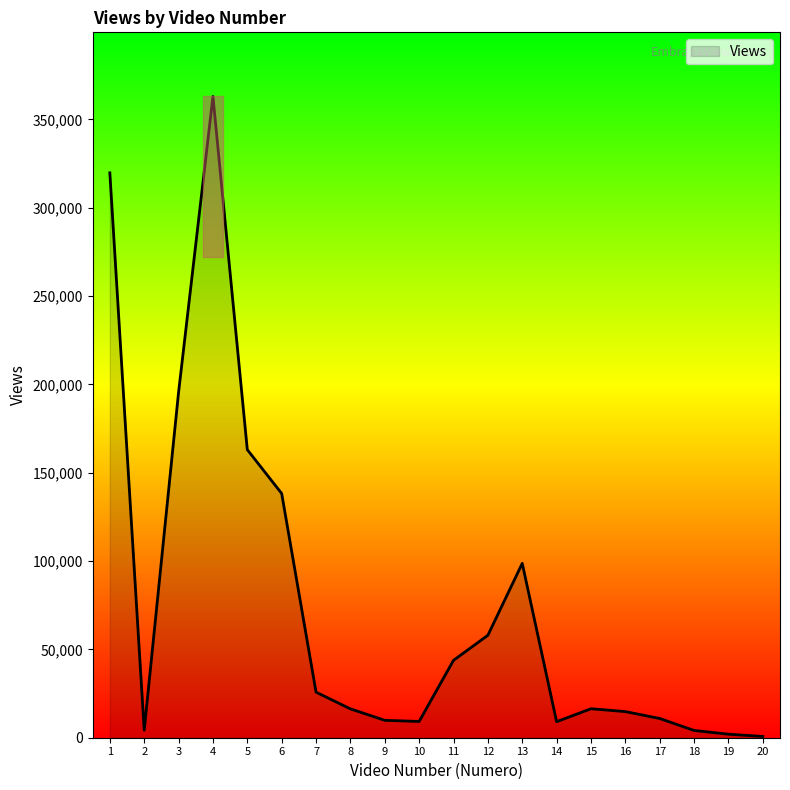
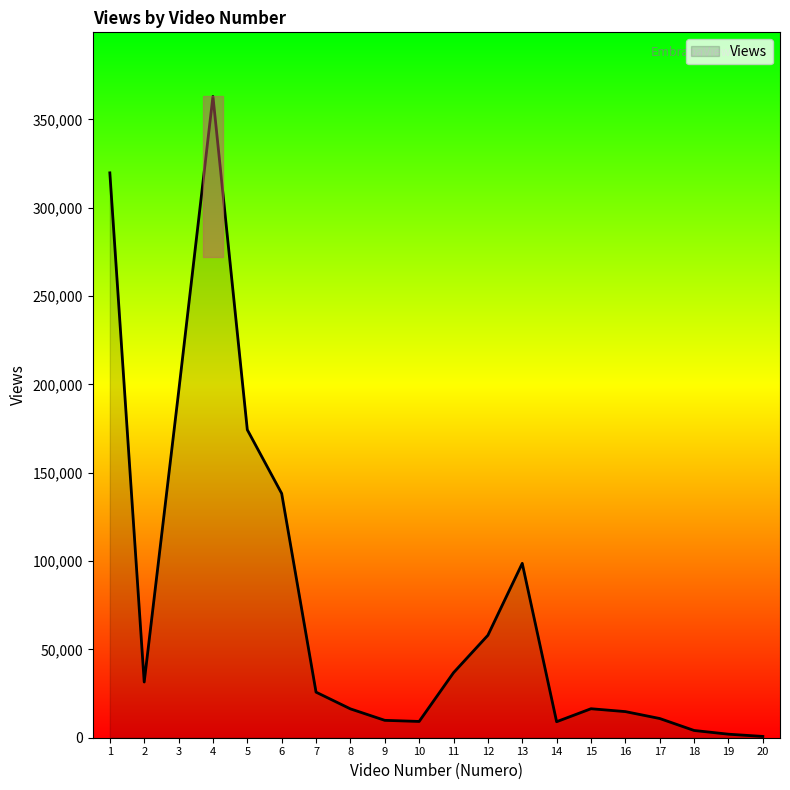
  {
    "Views": {
      "1": "320,000",
-     "2": "4,000",
+     "2": "32,000",
      "3": "196,000",
      "4": "363,000",
-     "5": "163,000",
+     "5": "174,000",
      "6": "138,000",
      "7": "26,000",
      "8": "16,000",
      "9": "10,000",
      "10": "9,000",
-     "11": "44,000",
+     "11": "37,000",
      "12": "58,000",
      "13": "99,000",
      "14": "9,000",
      "15": "16,000",
      "16": "15,000",
      "17": "11,000",
      "18": "4,000",
      "19": "2,000",
      "20": "1,000"
    }
  }
